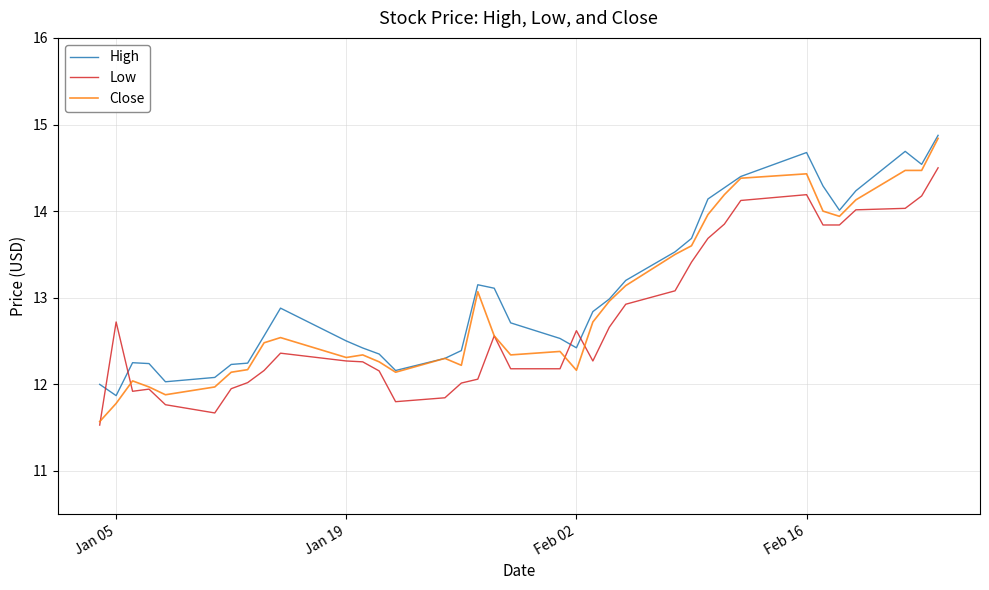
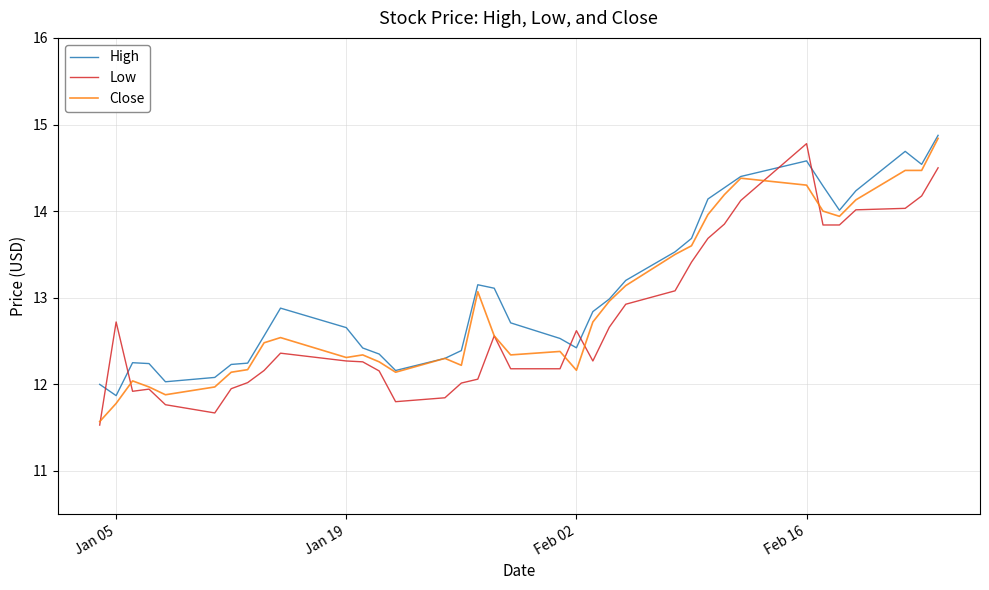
  {
    "High": {
      "Jan 05": 11.9,
-     "Jan 19": 12.5,
+     "Jan 19": 12.7,
      "Feb 02": 12.4,
-     "Feb 16": 14.7
+     "Feb 16": 14.6
    },
    "Low": {
      "Jan 05": 12.7,
      "Jan 19": 12.3,
      "Feb 02": 12.6,
-     "Feb 16": 14.2
+     "Feb 16": 14.8
    },
    "Close": {
      "Jan 05": 11.8,
      "Jan 19": 12.3,
      "Feb 02": 12.2,
-     "Feb 16": 14.4
+     "Feb 16": 14.3
    }
  }
